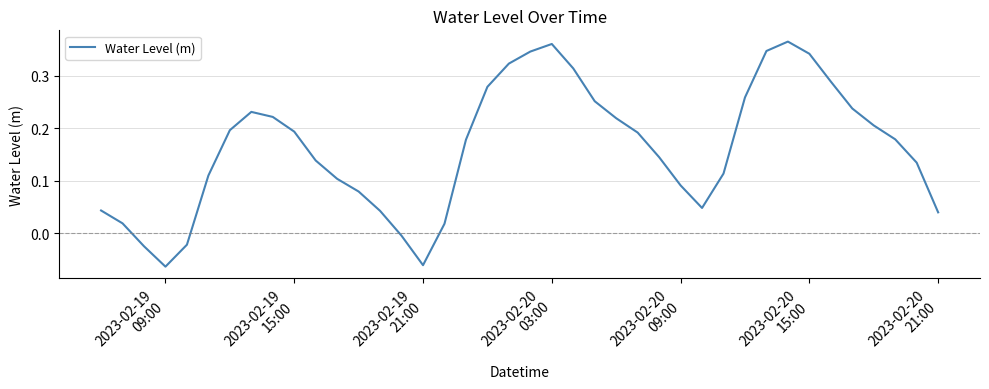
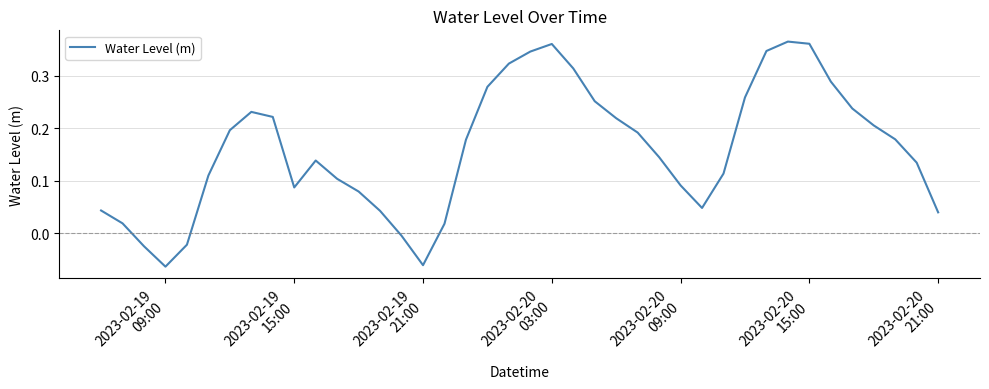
  {
    "2023-02-19 09:00": -0.06,
-   "2023-02-19 15:00": 0.19,
+   "2023-02-19 15:00": 0.09,
    "2023-02-19 21:00": -0.06,
    "2023-02-20 03:00": 0.36,
    "2023-02-20 09:00": 0.09,
-   "2023-02-20 15:00": 0.34,
+   "2023-02-20 15:00": 0.36,
    "2023-02-20 21:00": 0.04
  }
